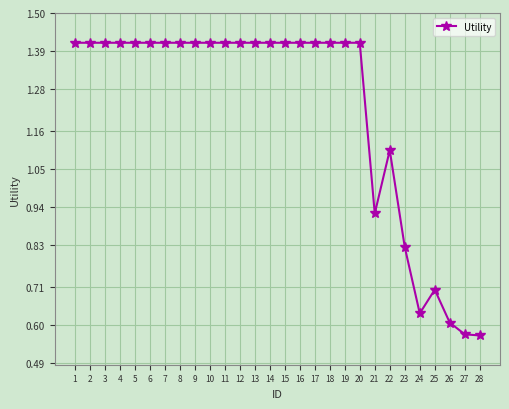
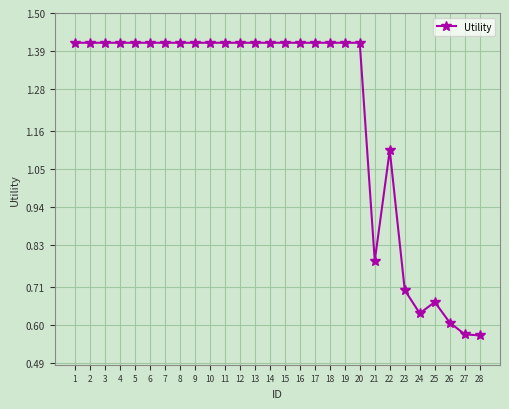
  {
    "1": 1.41,
    "2": 1.41,
    "3": 1.41,
    "4": 1.41,
    "5": 1.41,
    "6": 1.41,
    "7": 1.41,
    "8": 1.41,
    "9": 1.41,
    "10": 1.41,
    "11": 1.41,
    "12": 1.41,
    "13": 1.41,
    "14": 1.41,
    "15": 1.41,
    "16": 1.41,
    "17": 1.41,
    "18": 1.41,
    "19": 1.41,
    "20": 1.41,
-   "21": 0.92,
+   "21": 0.79,
    "22": 1.10,
-   "23": 0.83,
+   "23": 0.70,
    "24": 0.63,
-   "25": 0.70,
+   "25": 0.67,
    "26": 0.61,
    "27": 0.57,
    "28": 0.57
  }
